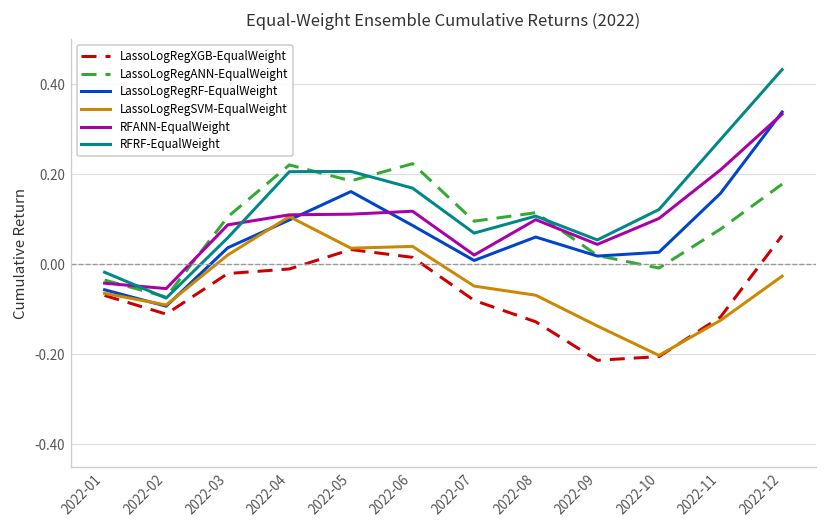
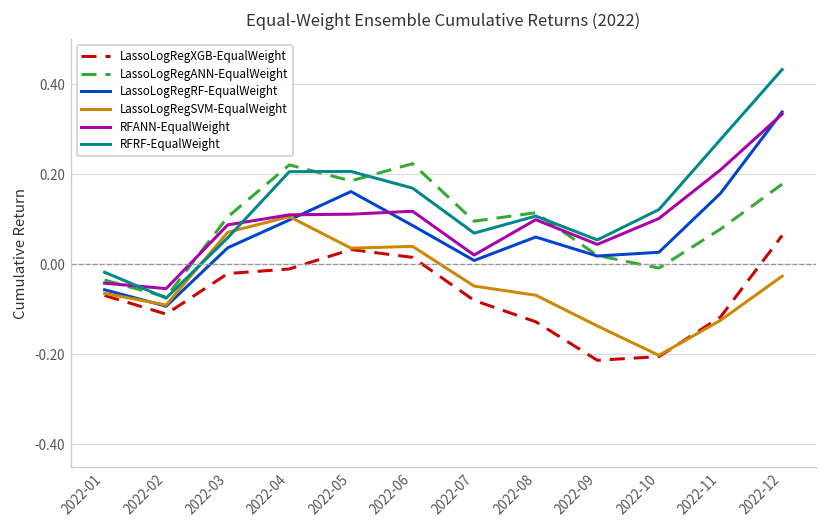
  {
    "LassoLogRegXGB-EqualWeight": {
      "2022-02": -0.11,
      "2022-03": -0.02,
      "2022-04": -0.01,
      "2022-06": 0.02,
      "2022-07": -0.08,
      "2022-08": -0.13,
      "2022-09": -0.21,
      "2022-11": -0.12,
      "2022-12": 0.06
    },
    "LassoLogRegANN-EqualWeight": {
      "2022-01": -0.03,
      "2022-03": 0.11,
      "2022-04": 0.22,
      "2022-05": 0.19,
      "2022-06": 0.22,
      "2022-07": 0.10,
      "2022-08": 0.11,
      "2022-10": -0.01,
      "2022-11": 0.08,
      "2022-12": 0.18
    },
    "LassoLogRegRF-EqualWeight": {
      "2022-01": -0.06,
      "2022-03": 0.04,
      "2022-04": 0.10,
      "2022-05": 0.16,
      "2022-06": 0.09,
      "2022-07": 0.01,
      "2022-08": 0.06,
      "2022-10": 0.03,
      "2022-11": 0.16
    },
    "LassoLogRegSVM-EqualWeight": {
-     "2022-03": 0.02,
+     "2022-03": 0.07,
      "2022-06": 0.04,
      "2022-07": -0.05,
      "2022-08": -0.07,
      "2022-09": -0.14,
      "2022-11": -0.12,
      "2022-12": -0.03
    },
    "RFANN-EqualWeight": {
      "2022-01": -0.04,
      "2022-02": -0.05,
      "2022-03": 0.09,
      "2022-05": 0.11,
      "2022-06": 0.12,
      "2022-07": 0.02,
      "2022-08": 0.10,
      "2022-09": 0.04,
      "2022-10": 0.10,
      "2022-11": 0.21
    },
    "RFRF-EqualWeight": {
      "2022-01": -0.02,
      "2022-03": 0.06,
      "2022-04": 0.21,
      "2022-05": 0.21,
      "2022-06": 0.17,
      "2022-07": 0.07,
      "2022-08": 0.11,
      "2022-09": 0.05,
      "2022-10": 0.12,
      "2022-11": 0.28,
      "2022-12": 0.43
    }
  }
